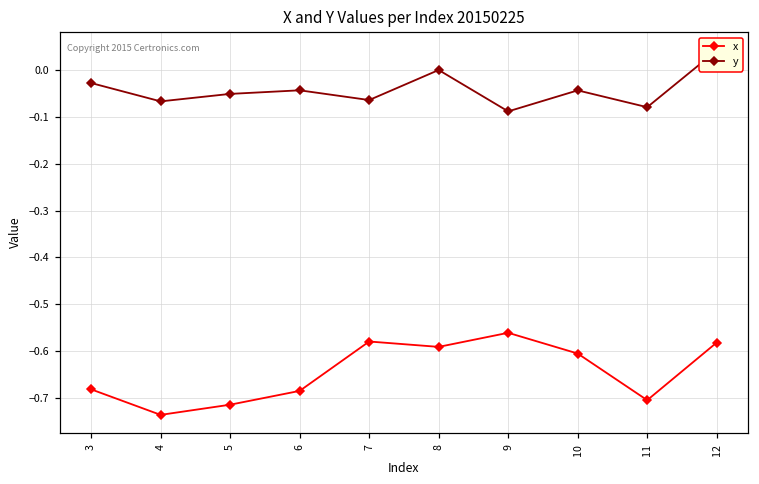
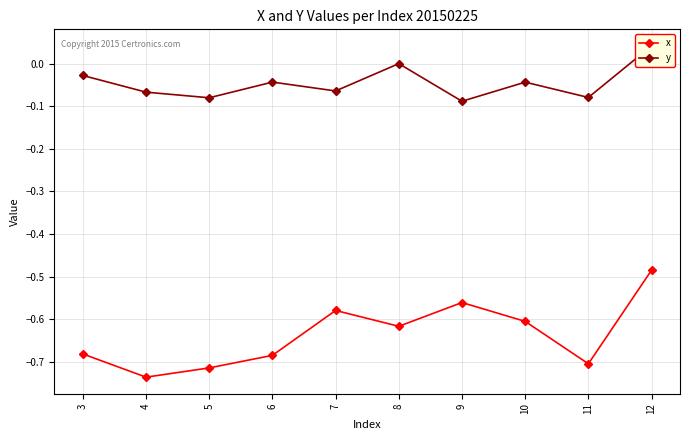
  {
    "x": {
      "3": -0.68,
      "4": -0.74,
      "5": -0.71,
      "6": -0.69,
      "7": -0.58,
-     "8": -0.59,
+     "8": -0.62,
      "9": -0.56,
      "10": -0.61,
      "11": -0.70,
-     "12": -0.58
+     "12": -0.48
    },
    "y": {
      "3": -0.03,
      "4": -0.07,
-     "5": -0.05,
+     "5": -0.08,
      "6": -0.04,
      "7": -0.06,
      "8": 0.00,
      "9": -0.09,
      "10": -0.04,
      "11": -0.08
    }
  }
